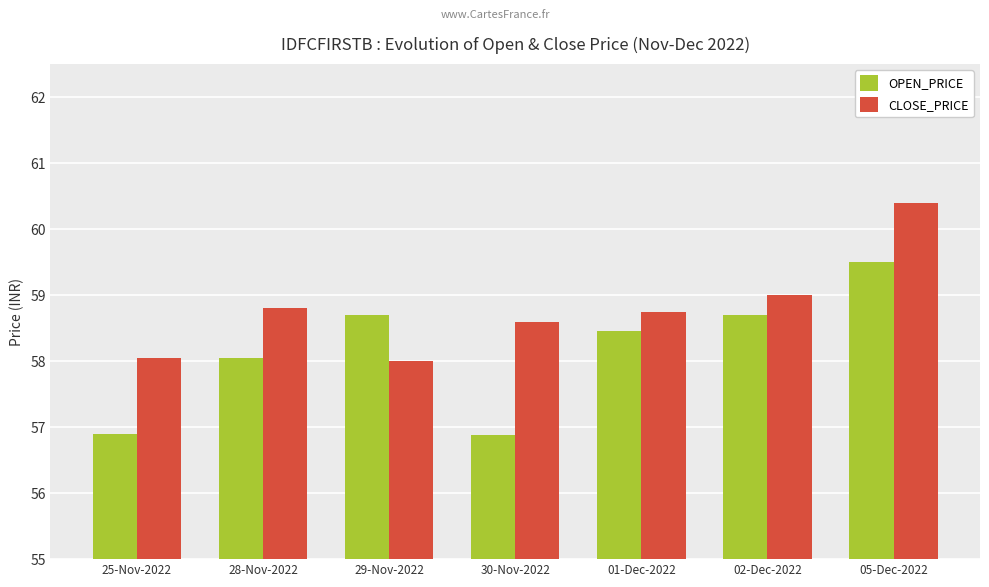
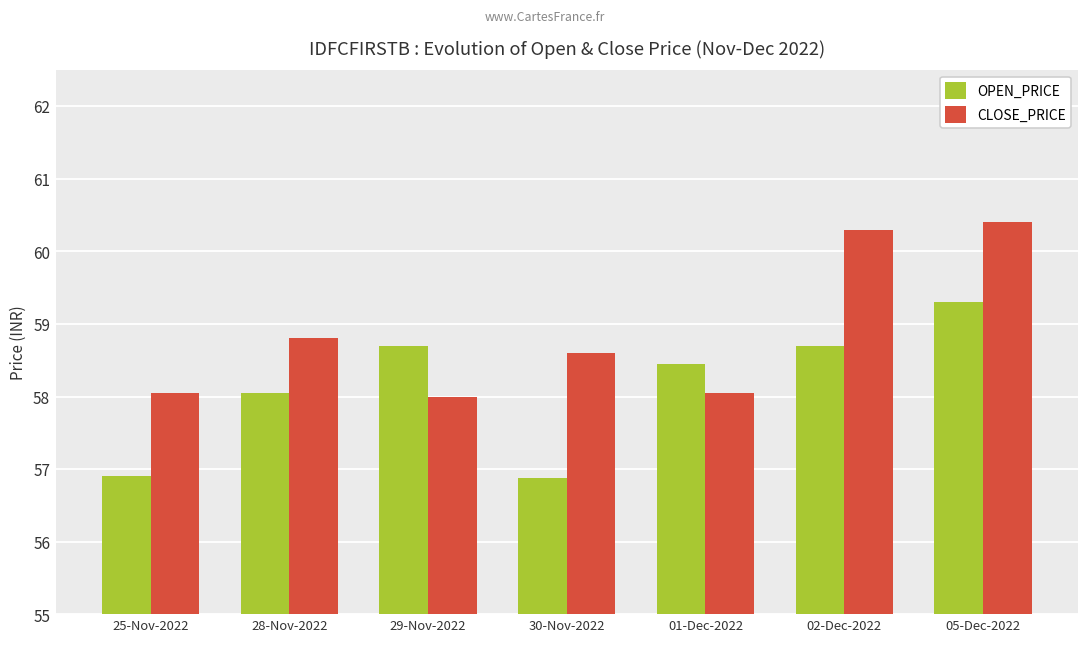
  {
    "OPEN_PRICE": {
      "25-Nov-2022": 56.9,
      "28-Nov-2022": 58.1,
      "29-Nov-2022": 58.7,
      "30-Nov-2022": 56.9,
      "01-Dec-2022": 58.5,
      "02-Dec-2022": 58.7,
-     "05-Dec-2022": 59.5
+     "05-Dec-2022": 59.3
    },
    "CLOSE_PRICE": {
      "25-Nov-2022": 58.1,
      "28-Nov-2022": 58.8,
      "29-Nov-2022": 58.0,
      "30-Nov-2022": 58.6,
-     "01-Dec-2022": 58.8,
-     "02-Dec-2022": 59.0,
+     "01-Dec-2022": 58.1,
+     "02-Dec-2022": 60.3,
      "05-Dec-2022": 60.4
    }
  }
